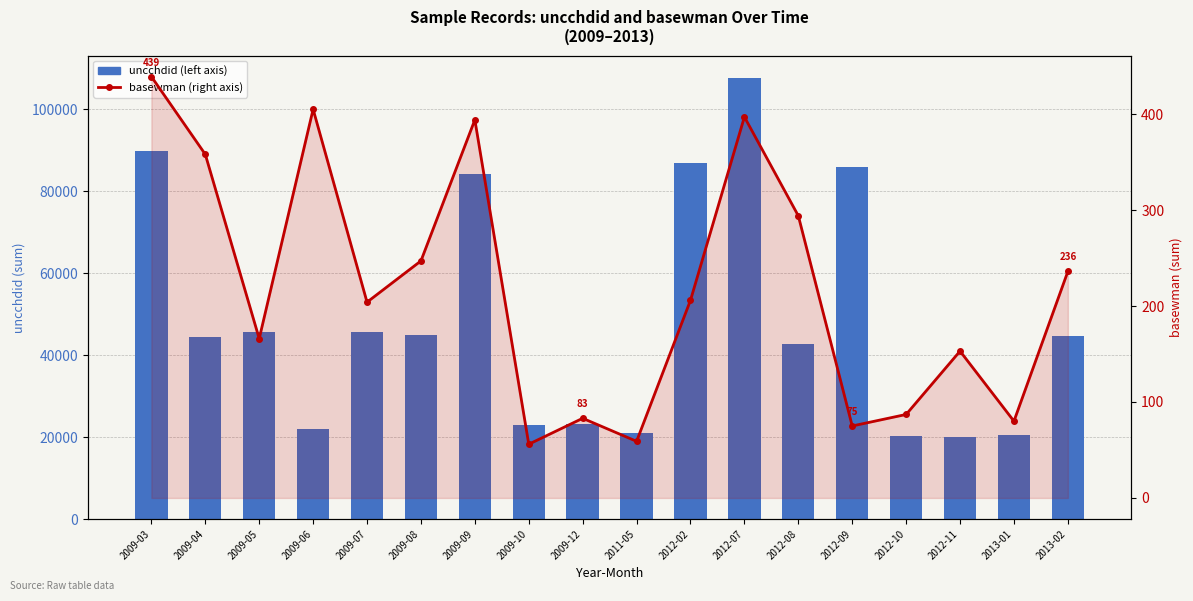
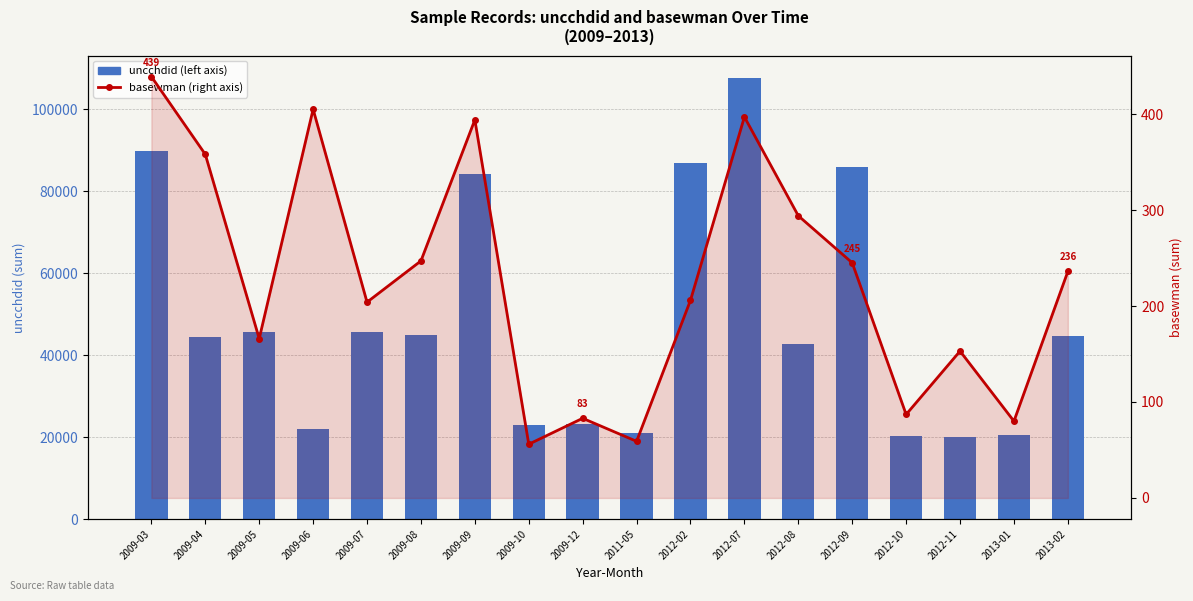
  {
    "basewman (right axis)": {
      "2009-12": 83,
-     "2012-09": 75,
+     "2012-09": 245,
      "2013-02": 236
    }
  }
